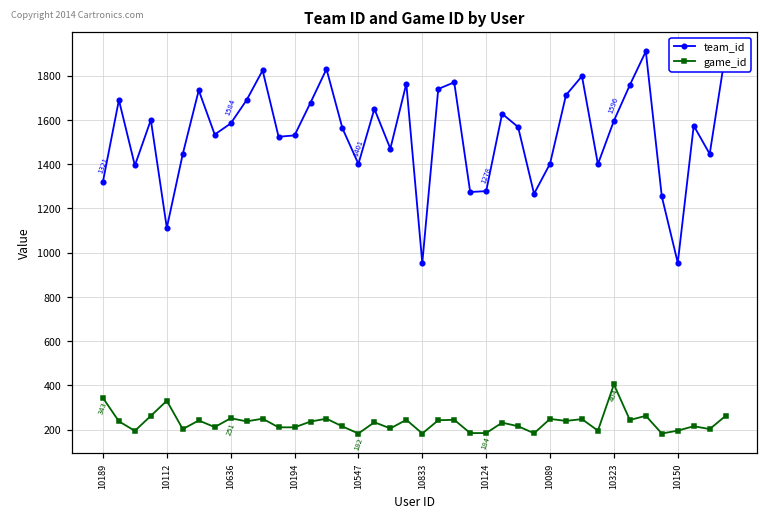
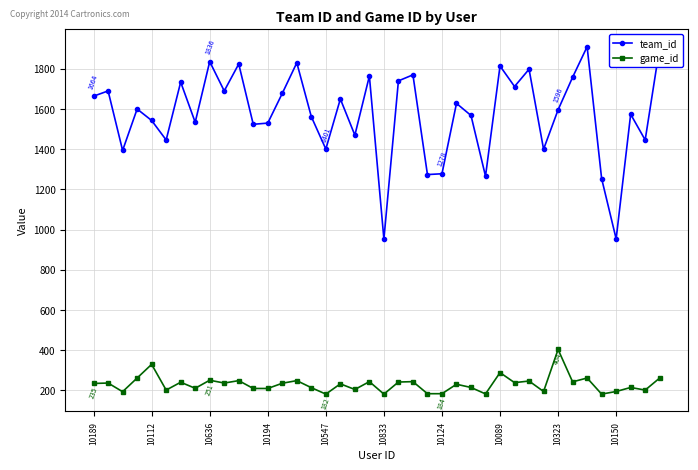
  {
    "team_id": {
-     "10189": 1321,
-     "10112": 1110,
-     "10636": 1584,
+     "10189": 1664,
+     "10112": 1540,
+     "10636": 1836,
      "10547": 1401,
      "10124": 1278,
-     "10089": 1400,
+     "10089": 1810,
      "10323": 1596
    },
    "game_id": {
-     "10189": 343,
+     "10189": 235,
      "10636": 251,
      "10547": 182,
      "10124": 184,
-     "10089": 250,
+     "10089": 290,
      "10323": 404
    }
  }
